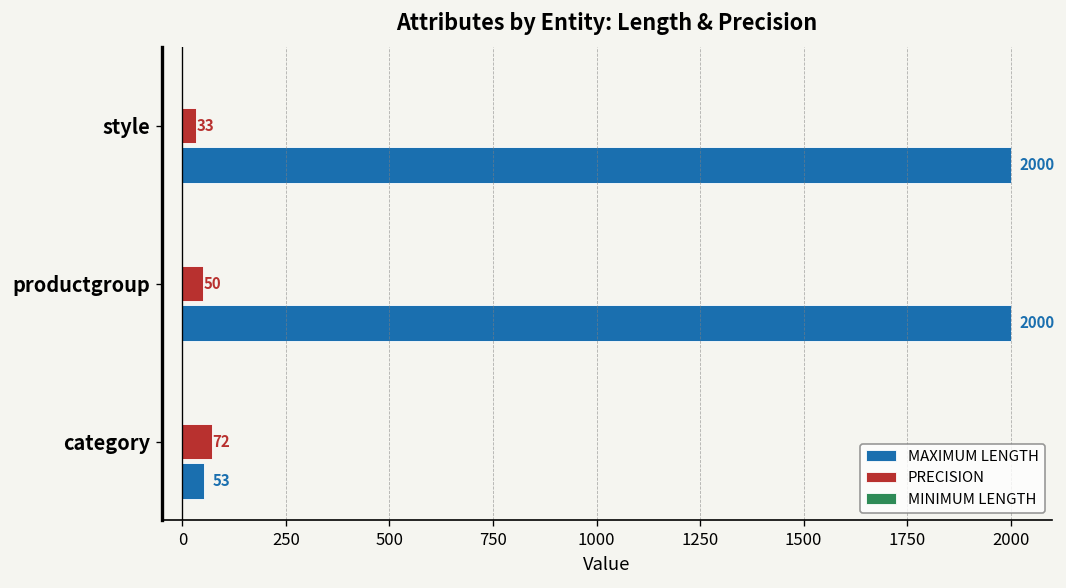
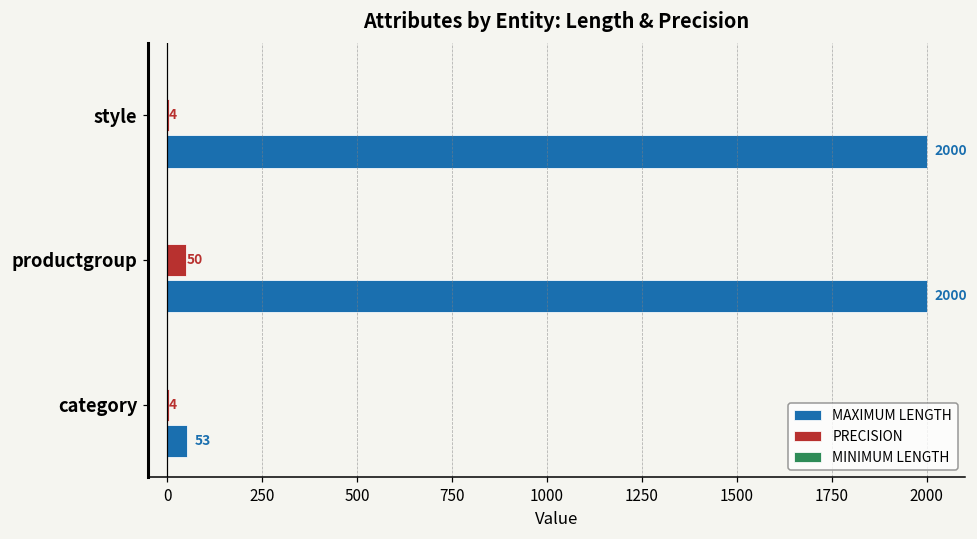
  {
    "MAXIMUM LENGTH": {
      "style": 2000,
      "productgroup": 2000,
      "category": 53
    },
    "PRECISION": {
-     "style": 33,
+     "style": 4,
      "productgroup": 50,
-     "category": 72
+     "category": 4
    },
    "MINIMUM LENGTH": {
      "style": 0,
      "productgroup": 0,
      "category": 0
    }
  }
